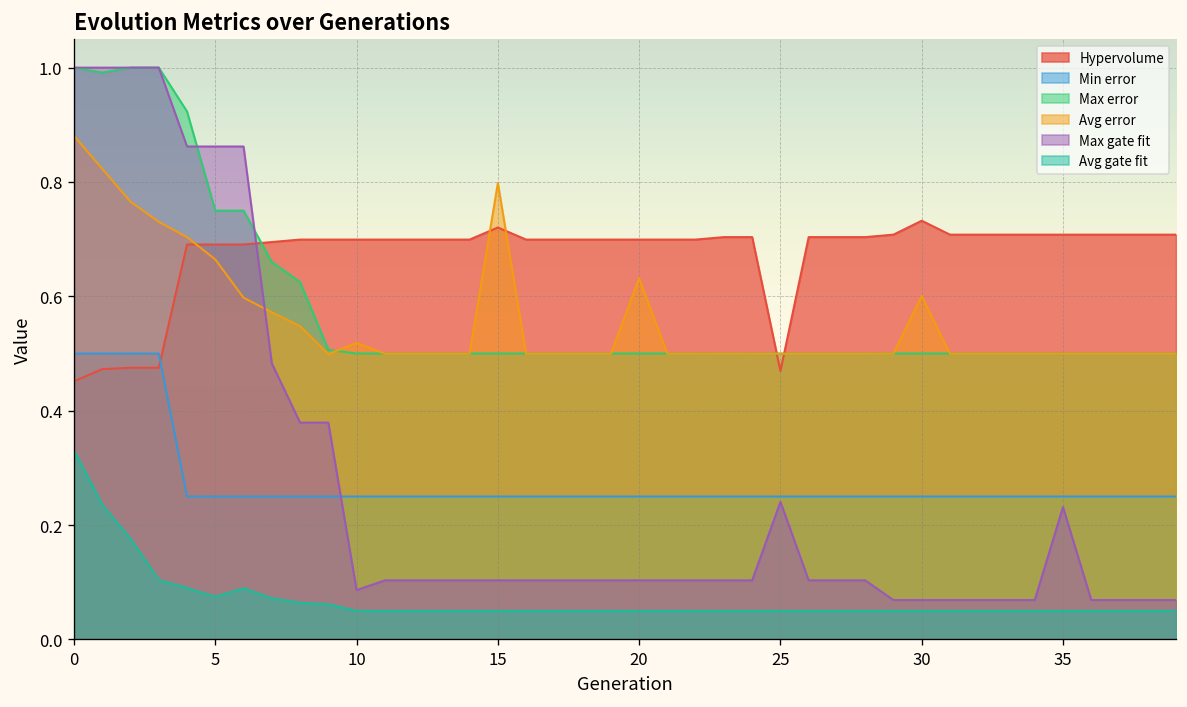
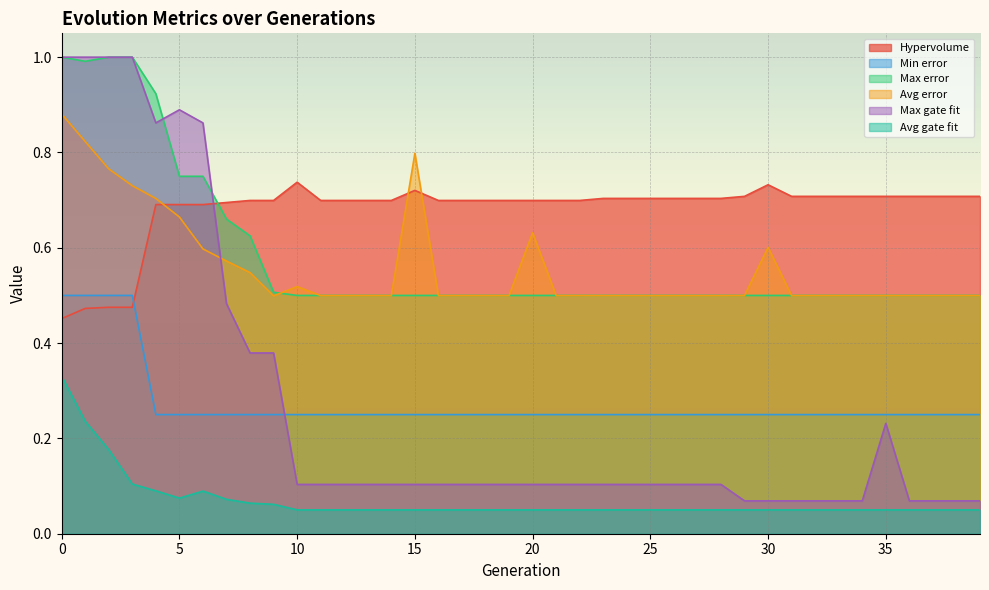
  {
    "Hypervolume": {
      "0": 0.45,
      "5": 0.69,
-     "10": 0.70,
+     "10": 0.74,
      "15": 0.72,
      "20": 0.70,
-     "25": 0.47,
+     "25": 0.70,
      "30": 0.73,
      "35": 0.71
    },
    "Avg error": {
      "0": 0.88,
      "5": 0.66,
      "10": 0.52,
      "15": 0.80,
      "20": 0.63,
      "30": 0.60
    },
    "Max gate fit": {
-     "5": 0.86,
-     "10": 0.09,
+     "5": 0.89,
+     "10": 0.10,
      "15": 0.10,
      "20": 0.10,
-     "25": 0.24,
+     "25": 0.10,
      "30": 0.07,
      "35": 0.23
    }
  }
